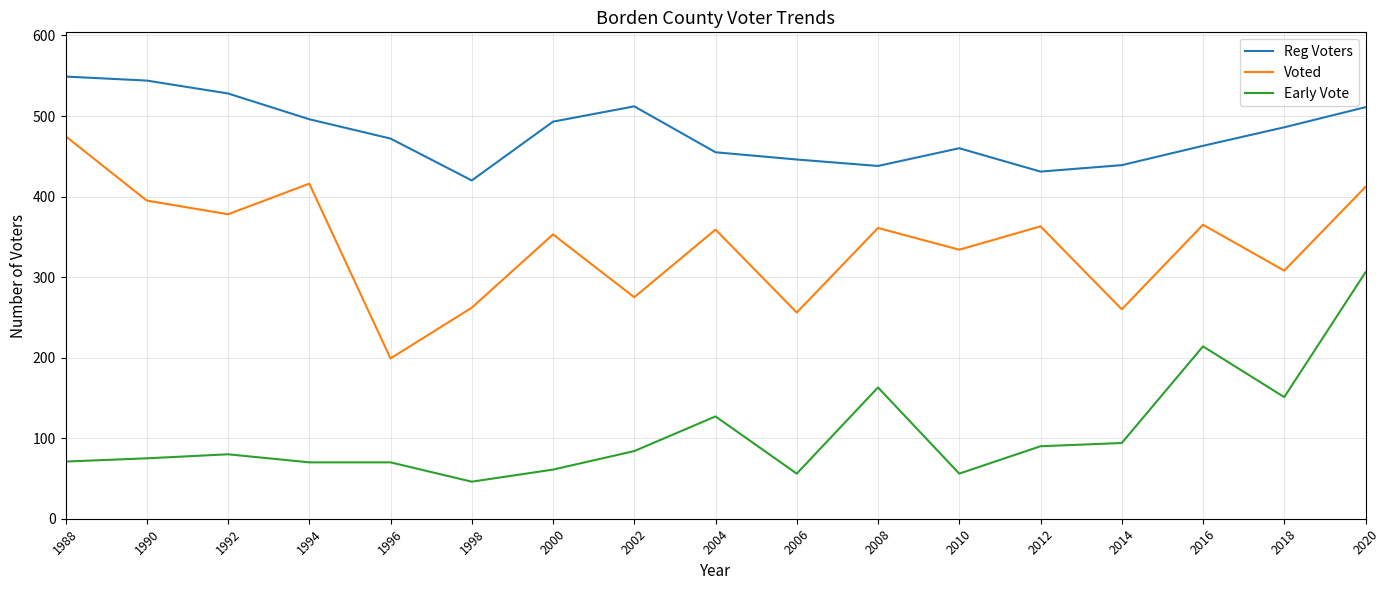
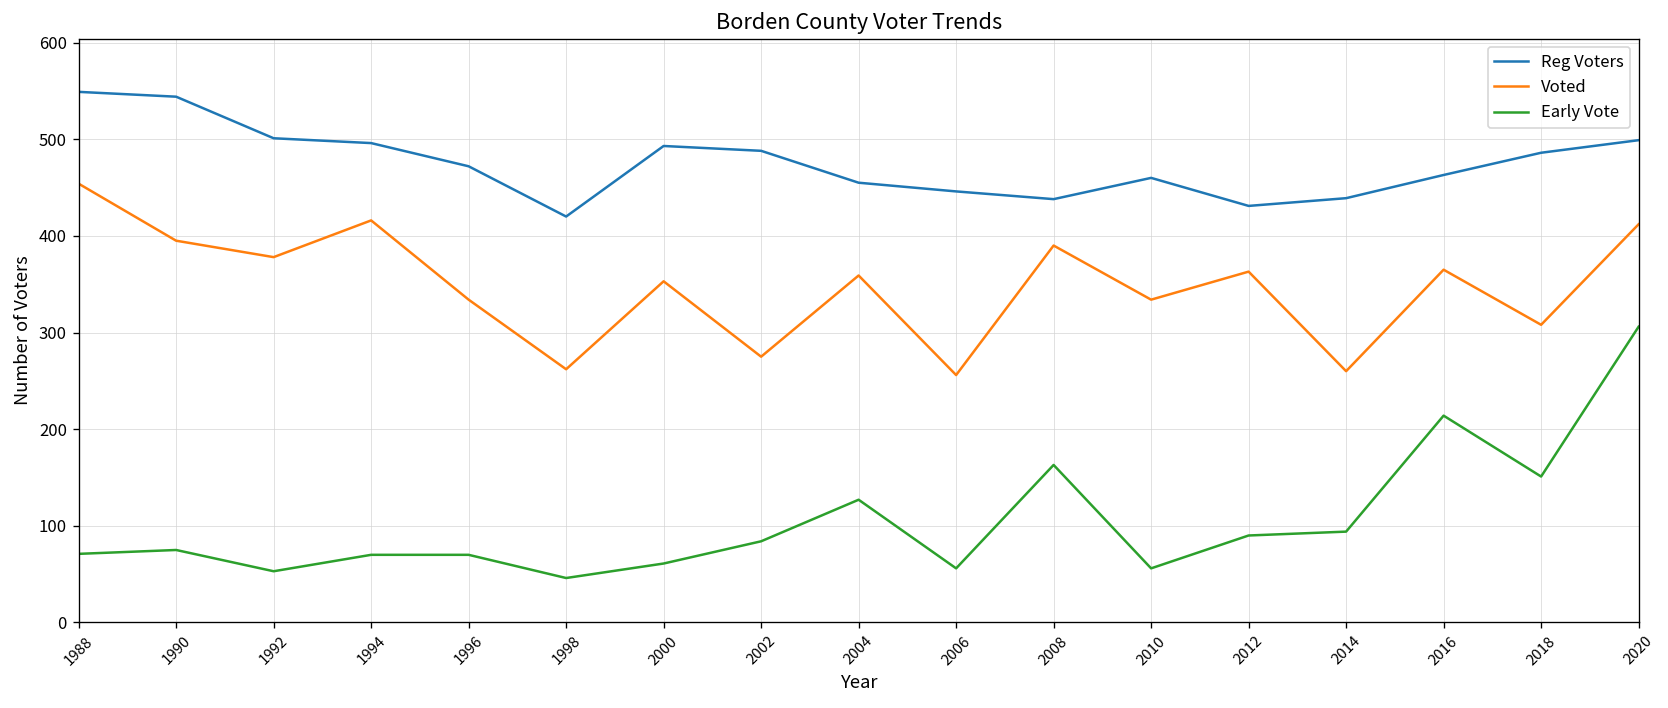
  {
    "Reg Voters": {
      "1988": 550,
      "1990": 540,
-     "1992": 530,
+     "1992": 500,
      "1994": 500,
      "1996": 470,
      "1998": 420,
      "2000": 490,
-     "2002": 510,
+     "2002": 490,
      "2004": 460,
      "2006": 450,
      "2008": 440,
      "2010": 460,
      "2012": 430,
      "2014": 440,
      "2016": 460,
      "2018": 490,
-     "2020": 510
+     "2020": 500
    },
    "Voted": {
-     "1988": 480,
+     "1988": 450,
      "1990": 400,
      "1992": 380,
      "1994": 420,
-     "1996": 200,
+     "1996": 330,
      "1998": 260,
      "2000": 350,
      "2002": 280,
      "2004": 360,
      "2006": 260,
-     "2008": 360,
+     "2008": 390,
      "2010": 330,
      "2012": 360,
      "2014": 260,
      "2016": 370,
      "2018": 310,
      "2020": 410
    },
    "Early Vote": {
      "1988": 70,
      "1990": 80,
-     "1992": 80,
+     "1992": 50,
      "1994": 70,
      "1996": 70,
      "1998": 50,
      "2000": 60,
      "2002": 80,
      "2004": 130,
      "2006": 60,
      "2008": 160,
      "2010": 60,
      "2012": 90,
      "2014": 90,
      "2016": 210,
      "2018": 150,
      "2020": 310
    }
  }
